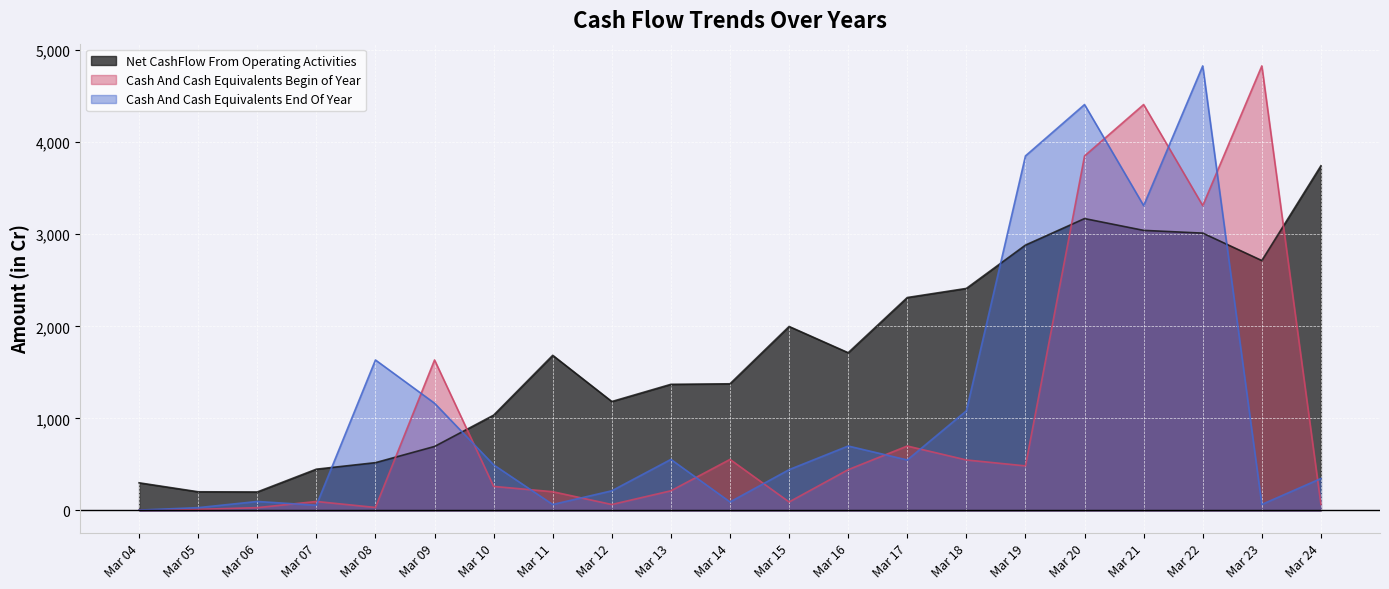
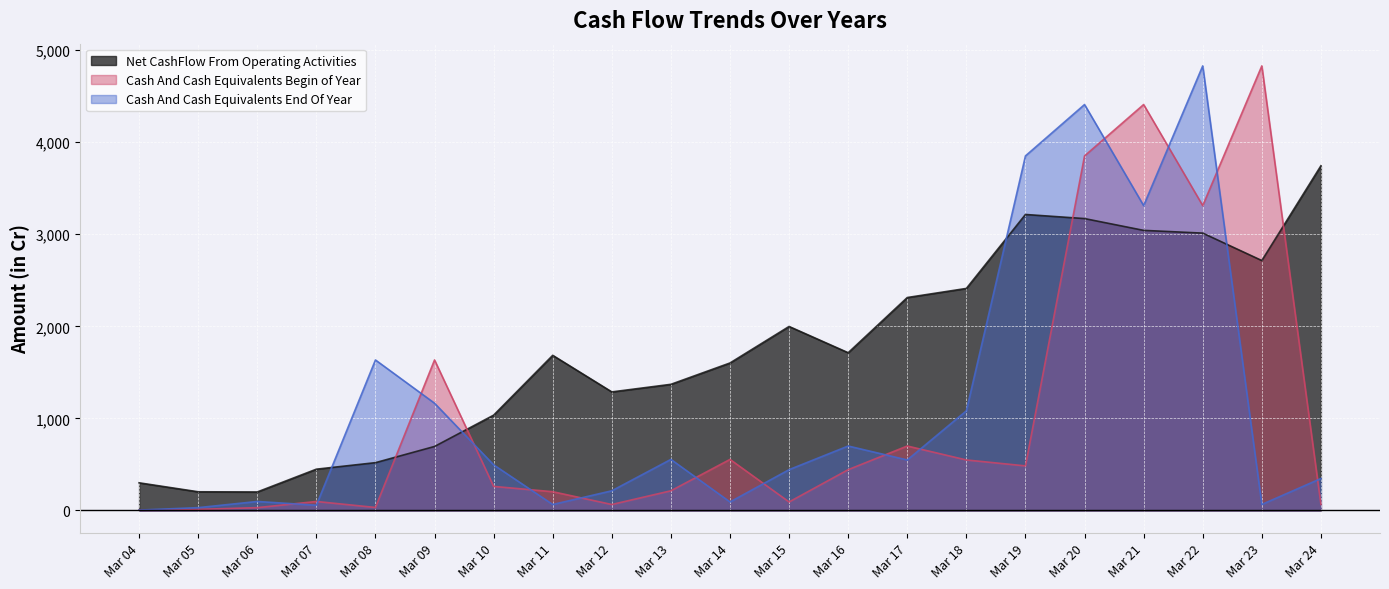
  {
    "Net CashFlow From Operating Activities": {
      "Mar 04": "300",
      "Mar 05": "200",
      "Mar 06": "200",
      "Mar 07": "400",
      "Mar 08": "500",
      "Mar 09": "700",
      "Mar 10": "1,000",
      "Mar 11": "1,700",
-     "Mar 12": "1,200",
+     "Mar 12": "1,300",
      "Mar 13": "1,400",
-     "Mar 14": "1,400",
+     "Mar 14": "1,600",
      "Mar 15": "2,000",
      "Mar 16": "1,700",
      "Mar 17": "2,300",
      "Mar 18": "2,400",
-     "Mar 19": "2,900",
+     "Mar 19": "3,200",
      "Mar 20": "3,200",
      "Mar 21": "3,000",
      "Mar 22": "3,000",
      "Mar 23": "2,700",
      "Mar 24": "3,700"
    },
    "Cash And Cash Equivalents Begin of Year": {
      "Mar 06": "0",
      "Mar 07": "100",
      "Mar 08": "0",
      "Mar 09": "1,600",
      "Mar 10": "300",
      "Mar 11": "200",
      "Mar 12": "100",
      "Mar 13": "200",
      "Mar 14": "600",
      "Mar 15": "100",
      "Mar 16": "400",
      "Mar 17": "700",
      "Mar 18": "500",
      "Mar 19": "500",
      "Mar 20": "3,900",
      "Mar 21": "4,400",
      "Mar 22": "3,300",
      "Mar 23": "4,800",
      "Mar 24": "100"
    },
    "Cash And Cash Equivalents End Of Year": {
      "Mar 06": "100",
      "Mar 07": "100",
      "Mar 08": "1,600",
      "Mar 09": "1,200",
      "Mar 10": "500",
      "Mar 11": "100",
      "Mar 12": "200",
      "Mar 13": "600",
      "Mar 14": "100",
      "Mar 15": "400",
      "Mar 16": "700",
      "Mar 17": "500",
      "Mar 18": "1,100",
      "Mar 19": "3,900",
      "Mar 20": "4,400",
      "Mar 21": "3,300",
      "Mar 22": "4,800",
      "Mar 23": "100",
      "Mar 24": "300"
    }
  }
